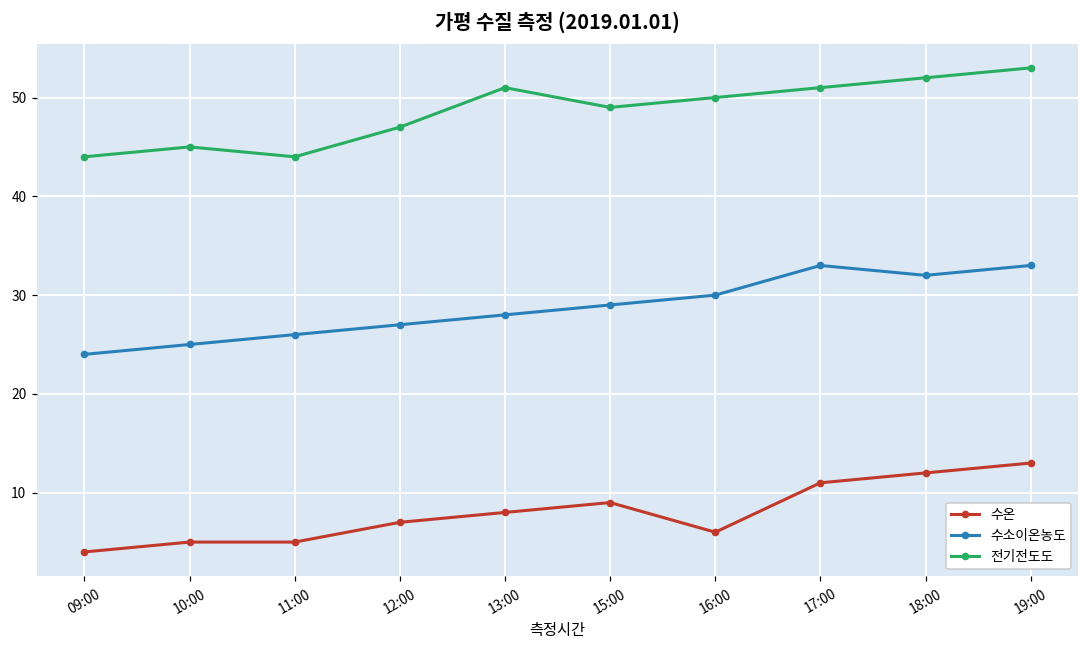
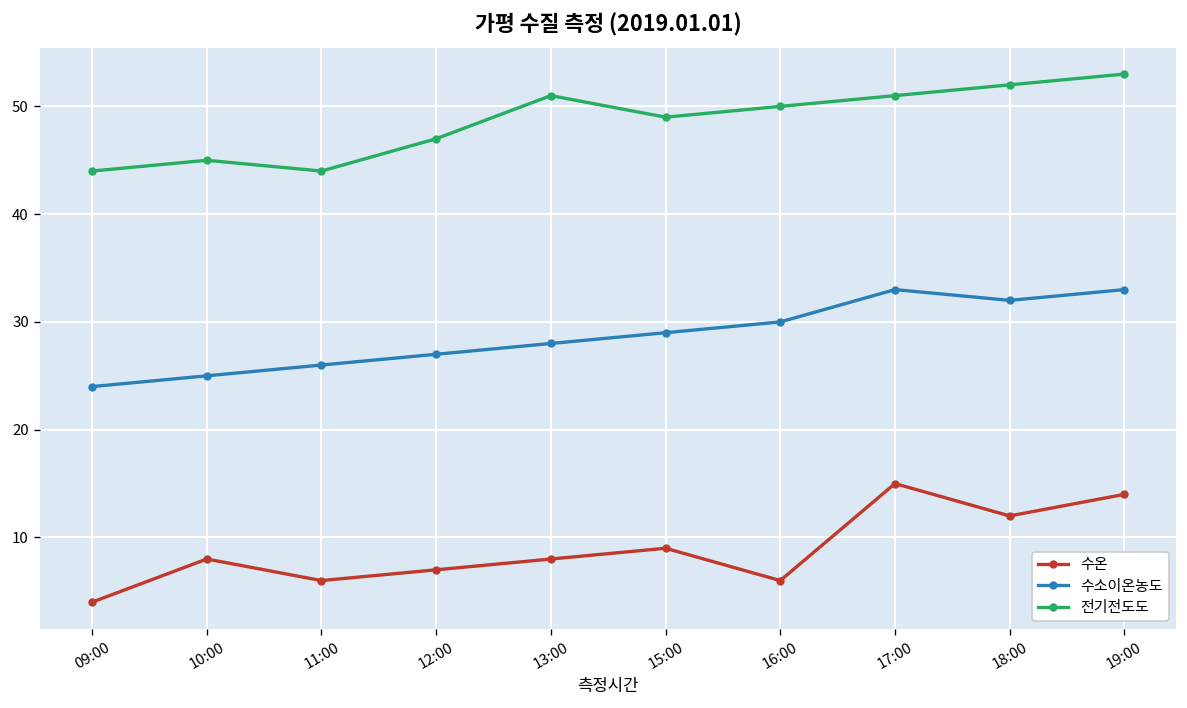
  {
    "수온": {
      "09:00": 4,
-     "10:00": 5,
-     "11:00": 5,
+     "10:00": 8,
+     "11:00": 6,
      "12:00": 7,
      "13:00": 8,
      "15:00": 9,
      "16:00": 6,
-     "17:00": 11,
+     "17:00": 15,
      "18:00": 12,
-     "19:00": 13
+     "19:00": 14
    },
    "수소이온농도": {
      "09:00": 24,
      "10:00": 25,
      "11:00": 26,
      "12:00": 27,
      "13:00": 28,
      "15:00": 29,
      "16:00": 30,
      "17:00": 33,
      "18:00": 32,
      "19:00": 33
    },
    "전기전도도": {
      "09:00": 44,
      "10:00": 45,
      "11:00": 44,
      "12:00": 47,
      "13:00": 51,
      "15:00": 49,
      "16:00": 50,
      "17:00": 51,
      "18:00": 52,
      "19:00": 53
    }
  }
